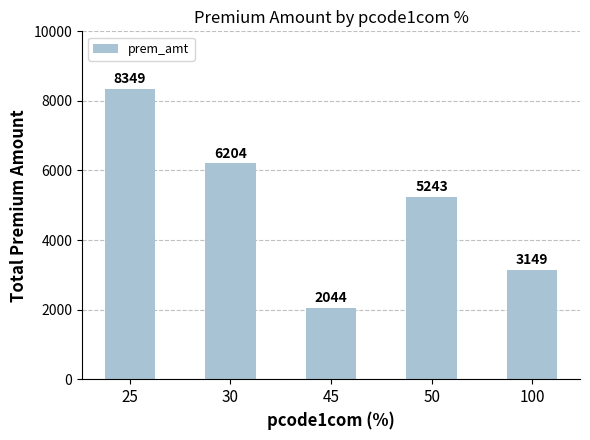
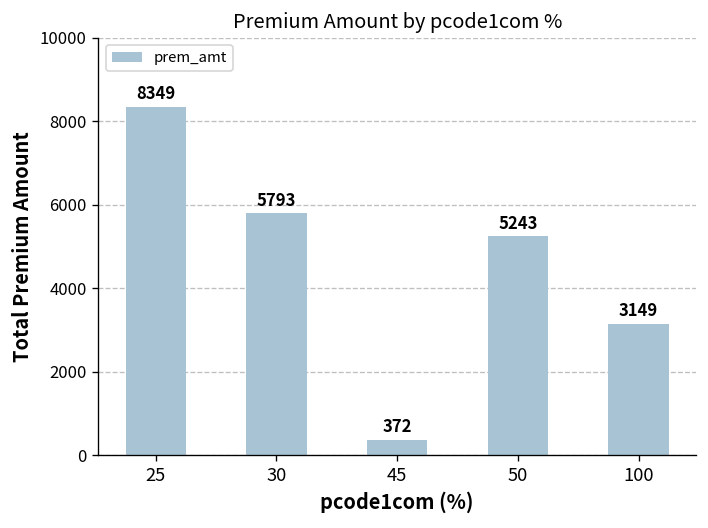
  {
    "25": 8349,
-   "30": 6204,
-   "45": 2044,
+   "30": 5793,
+   "45": 372,
    "50": 5243,
    "100": 3149
  }
